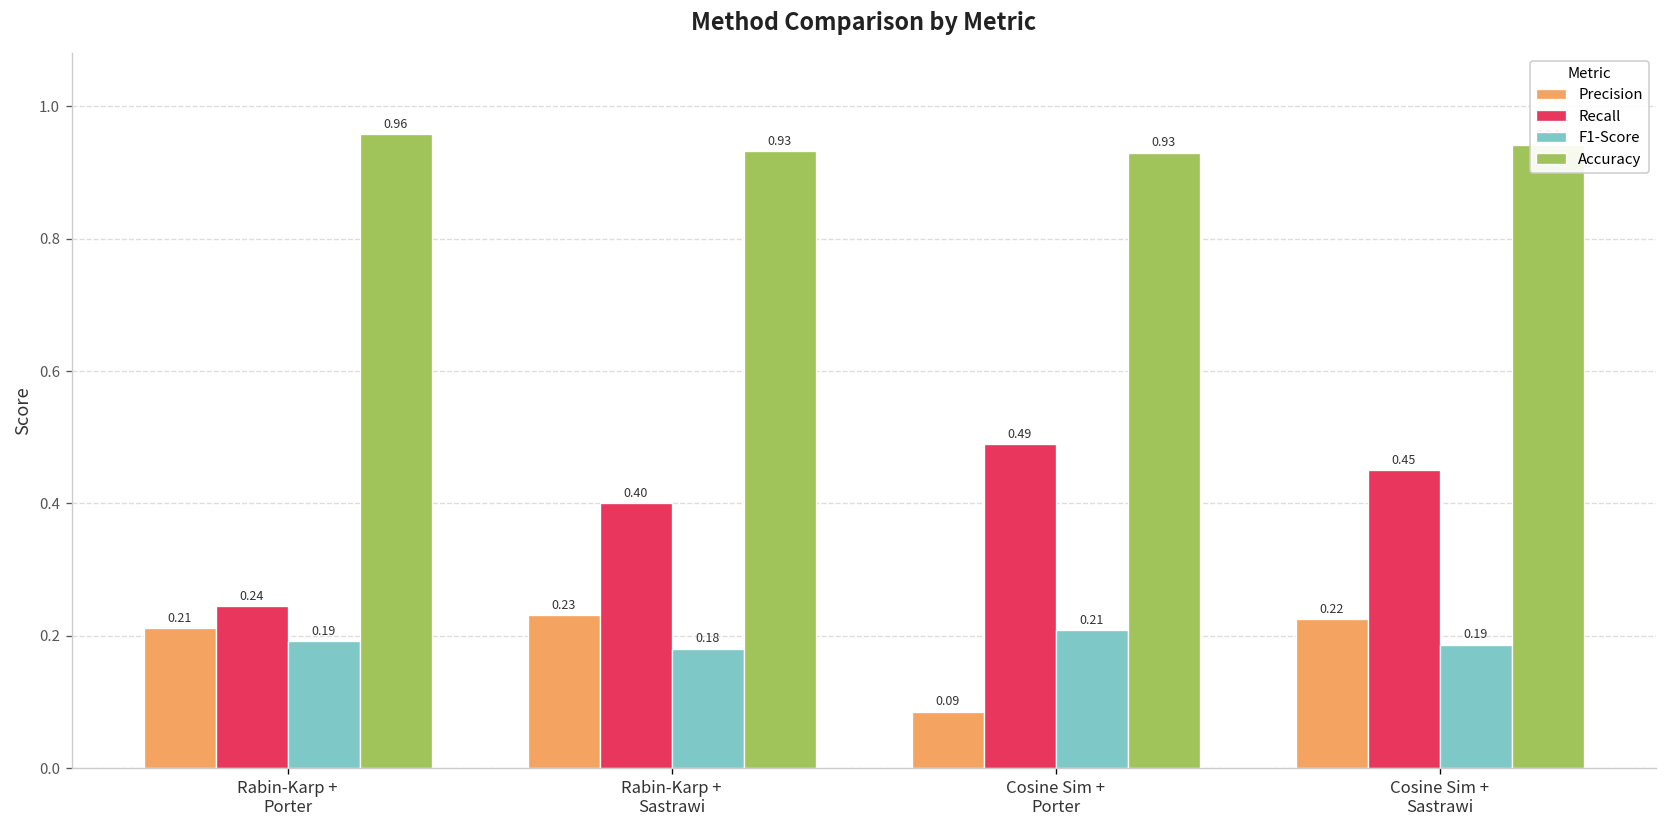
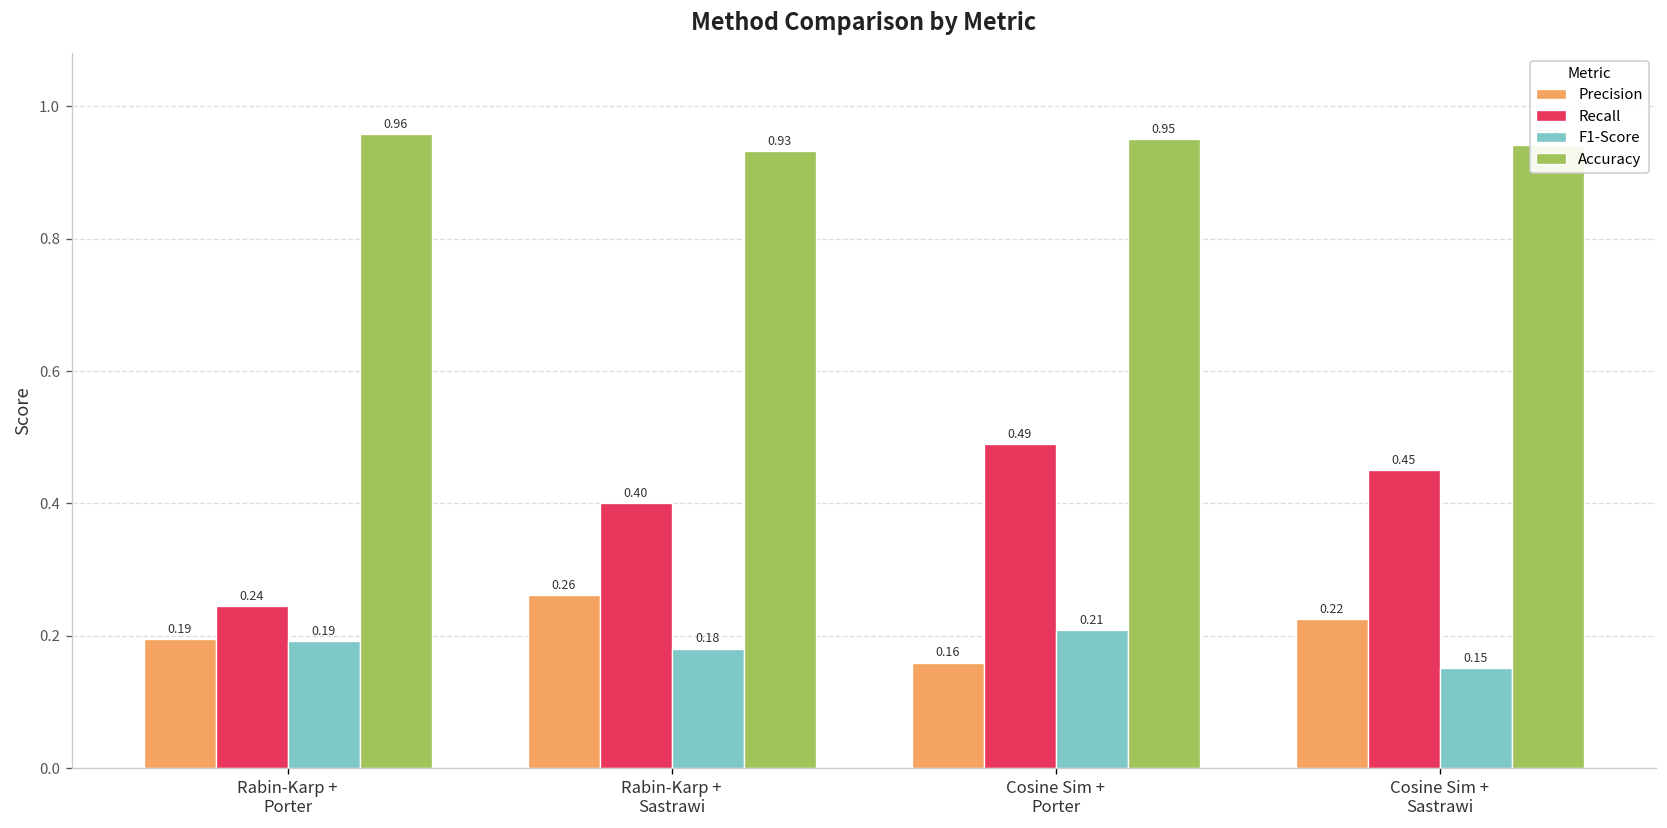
  {
    "Precision": {
-     "Rabin-Karp + Porter": 0.21,
-     "Rabin-Karp + Sastrawi": 0.23,
-     "Cosine Sim + Porter": 0.09,
+     "Rabin-Karp + Porter": 0.19,
+     "Rabin-Karp + Sastrawi": 0.26,
+     "Cosine Sim + Porter": 0.16,
      "Cosine Sim + Sastrawi": 0.22
    },
    "Recall": {
      "Rabin-Karp + Porter": 0.24,
      "Rabin-Karp + Sastrawi": 0.40,
      "Cosine Sim + Porter": 0.49,
      "Cosine Sim + Sastrawi": 0.45
    },
    "F1-Score": {
      "Rabin-Karp + Porter": 0.19,
      "Rabin-Karp + Sastrawi": 0.18,
      "Cosine Sim + Porter": 0.21,
-     "Cosine Sim + Sastrawi": 0.19
+     "Cosine Sim + Sastrawi": 0.15
    },
    "Accuracy": {
      "Rabin-Karp + Porter": 0.96,
      "Rabin-Karp + Sastrawi": 0.93,
-     "Cosine Sim + Porter": 0.93
+     "Cosine Sim + Porter": 0.95
    }
  }
